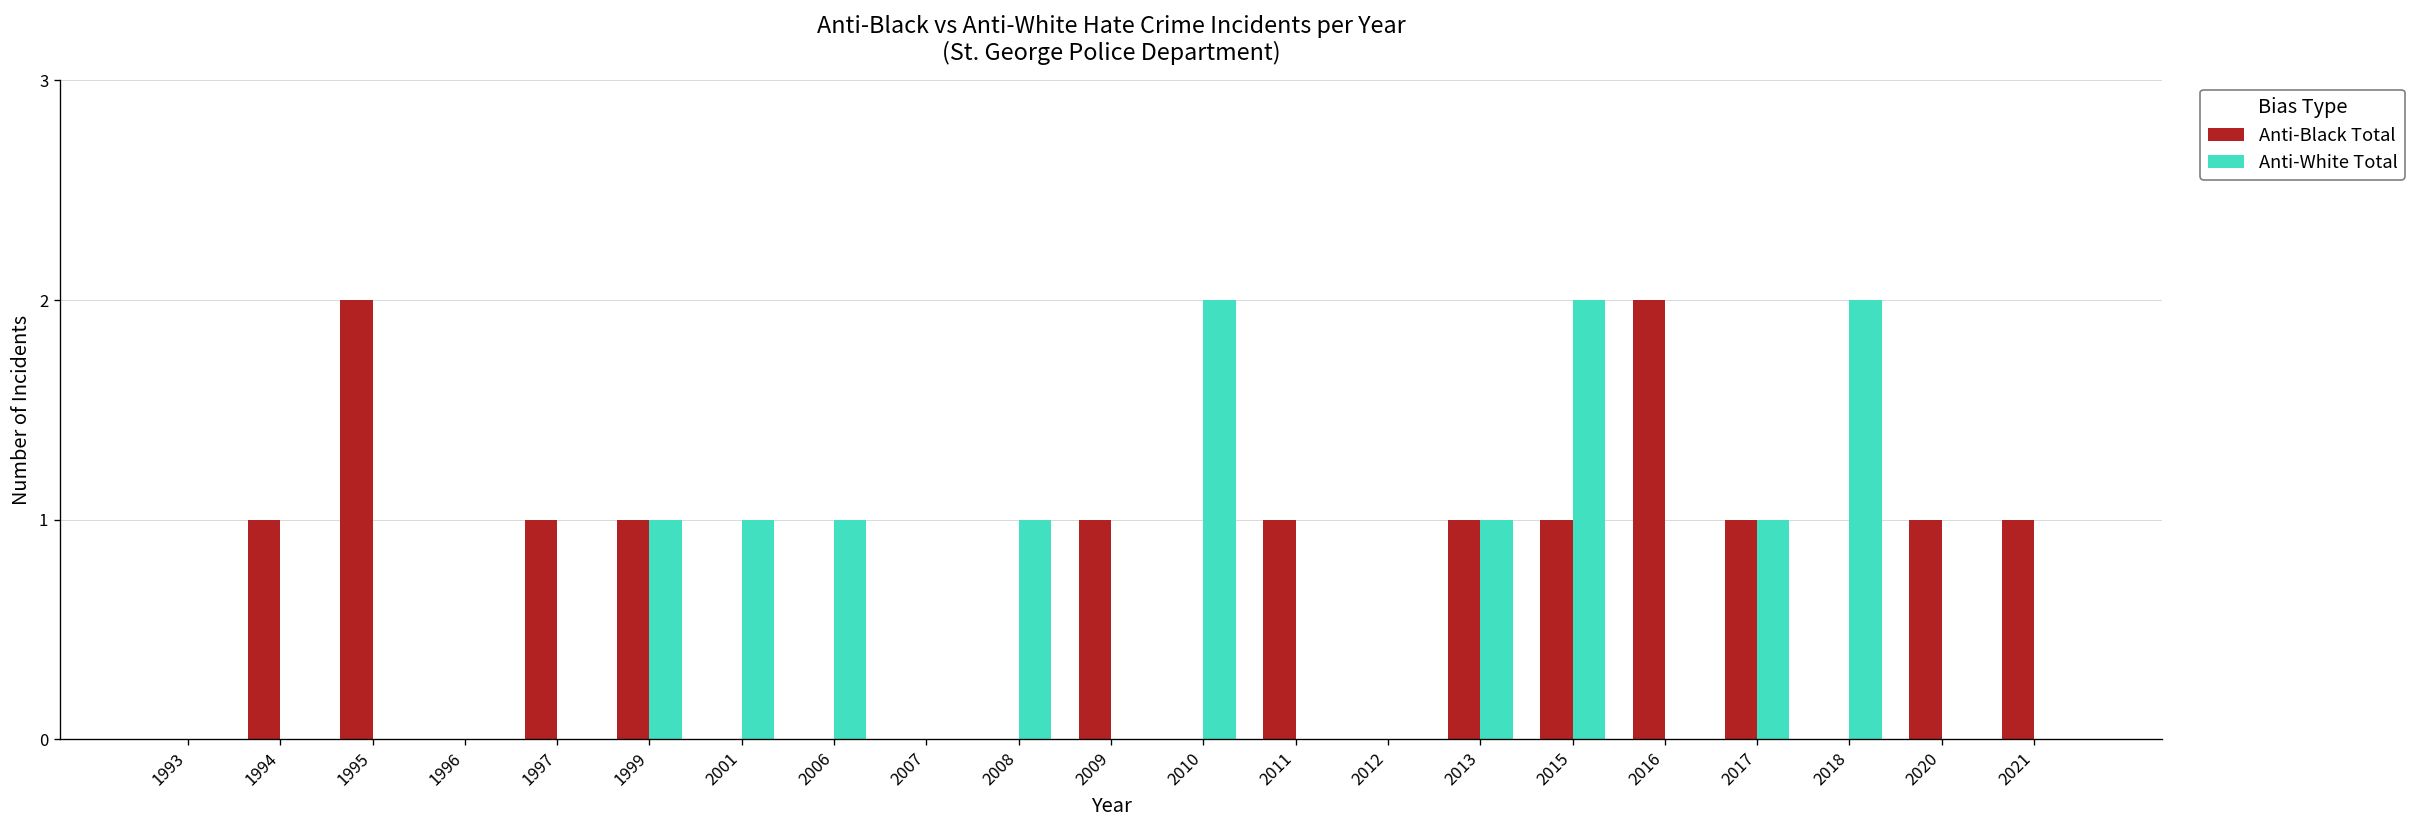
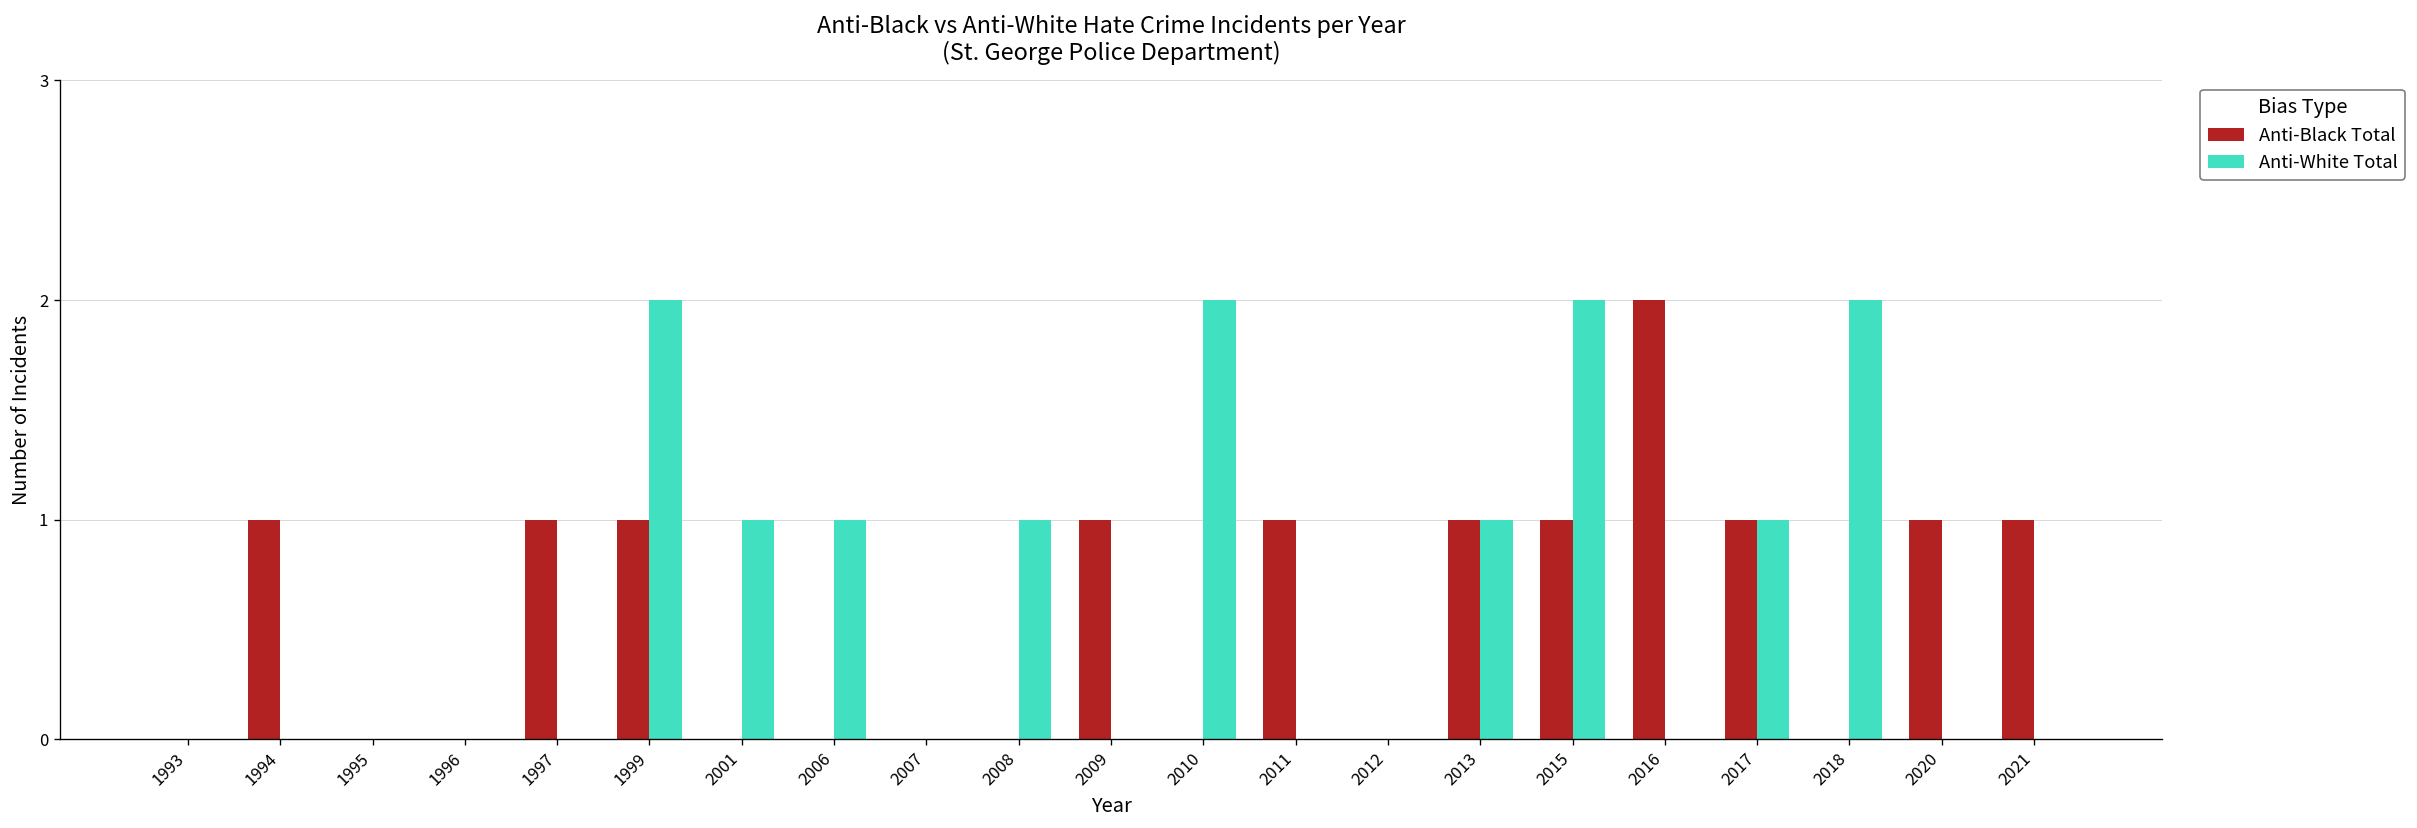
  {
    "Anti-Black Total": {
      "1993": 0,
      "1994": 1,
-     "1995": 2,
+     "1995": 0,
      "1996": 0,
      "1997": 1,
      "1999": 1,
      "2001": 0,
      "2006": 0,
      "2007": 0,
      "2008": 0,
      "2009": 1,
      "2010": 0,
      "2011": 1,
      "2012": 0,
      "2013": 1,
      "2015": 1,
      "2016": 2,
      "2017": 1,
      "2018": 0,
      "2020": 1,
      "2021": 1
    },
    "Anti-White Total": {
      "1993": 0,
      "1994": 0,
      "1995": 0,
      "1996": 0,
      "1997": 0,
-     "1999": 1,
+     "1999": 2,
      "2001": 1,
      "2006": 1,
      "2007": 0,
      "2008": 1,
      "2009": 0,
      "2010": 2,
      "2011": 0,
      "2012": 0,
      "2013": 1,
      "2015": 2,
      "2016": 0,
      "2017": 1,
      "2018": 2,
      "2020": 0,
      "2021": 0
    }
  }
